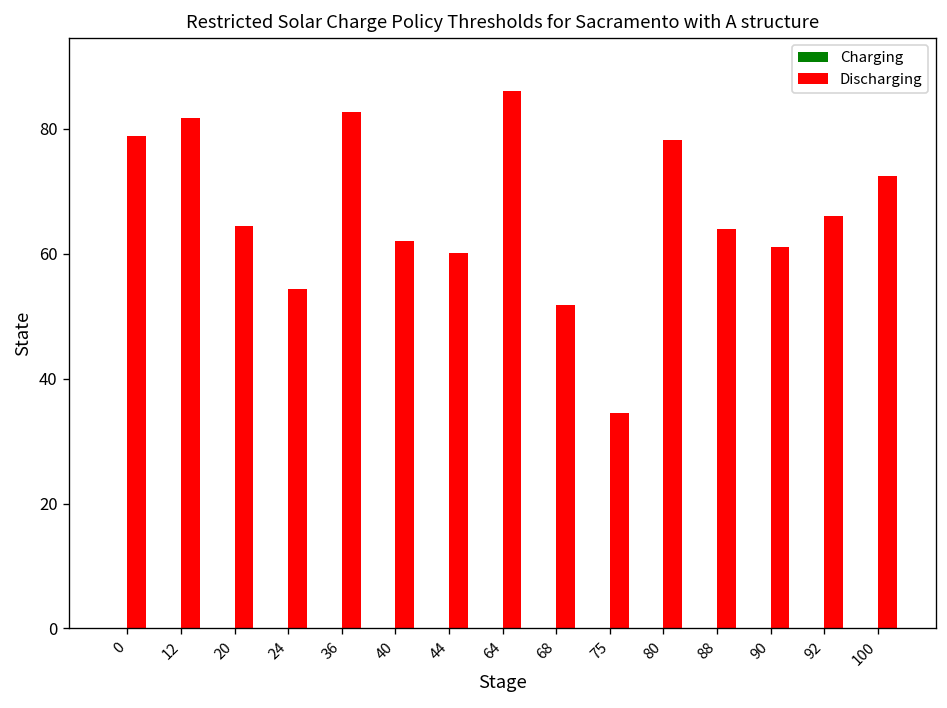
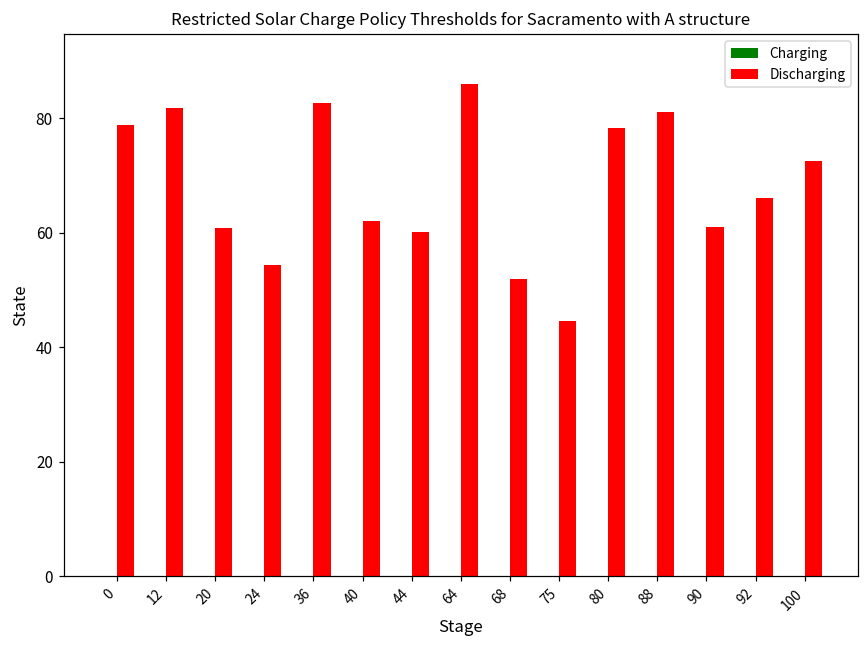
  {
    "Charging": {
      "0": 0,
      "12": 0,
      "20": 0,
      "24": 0,
      "36": 0,
      "40": 0,
      "44": 0,
      "64": 0,
      "68": 0,
      "75": 0,
      "80": 0,
      "88": 0,
      "90": 0,
      "92": 0,
      "100": 0
    },
    "Discharging": {
      "0": 79,
      "12": 82,
-     "20": 64,
+     "20": 61,
      "24": 54,
      "36": 83,
      "40": 62,
      "44": 60,
      "64": 86,
      "68": 52,
-     "75": 35,
+     "75": 45,
      "80": 78,
-     "88": 64,
+     "88": 81,
      "90": 61,
      "92": 66,
      "100": 73
    }
  }
